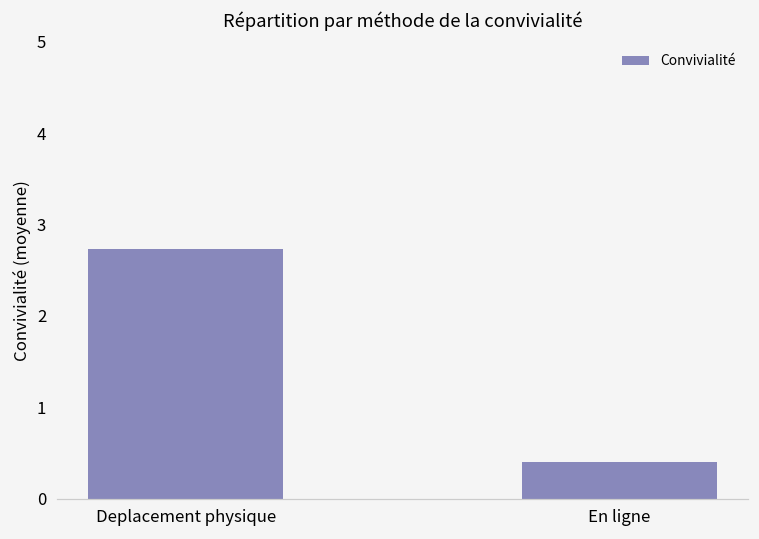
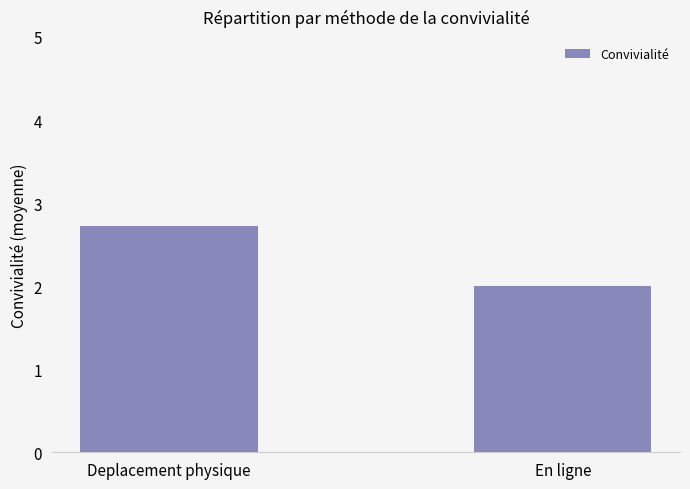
  {
    "Deplacement physique": 2.7,
-   "En ligne": 0.4
+   "En ligne": 2.0
  }
